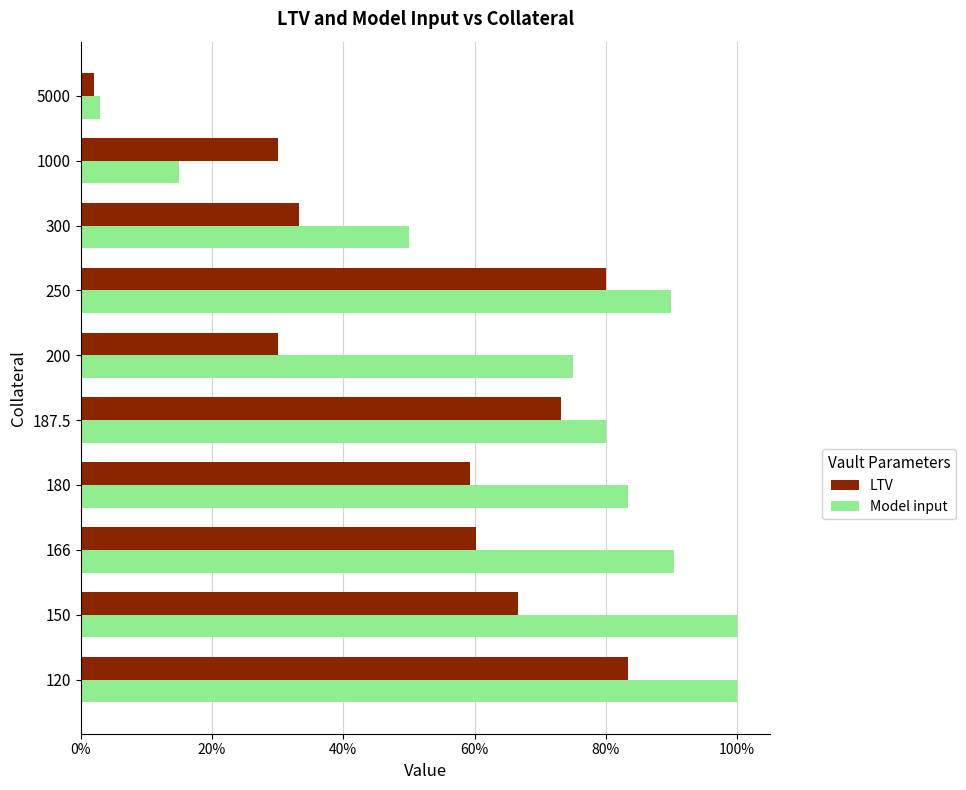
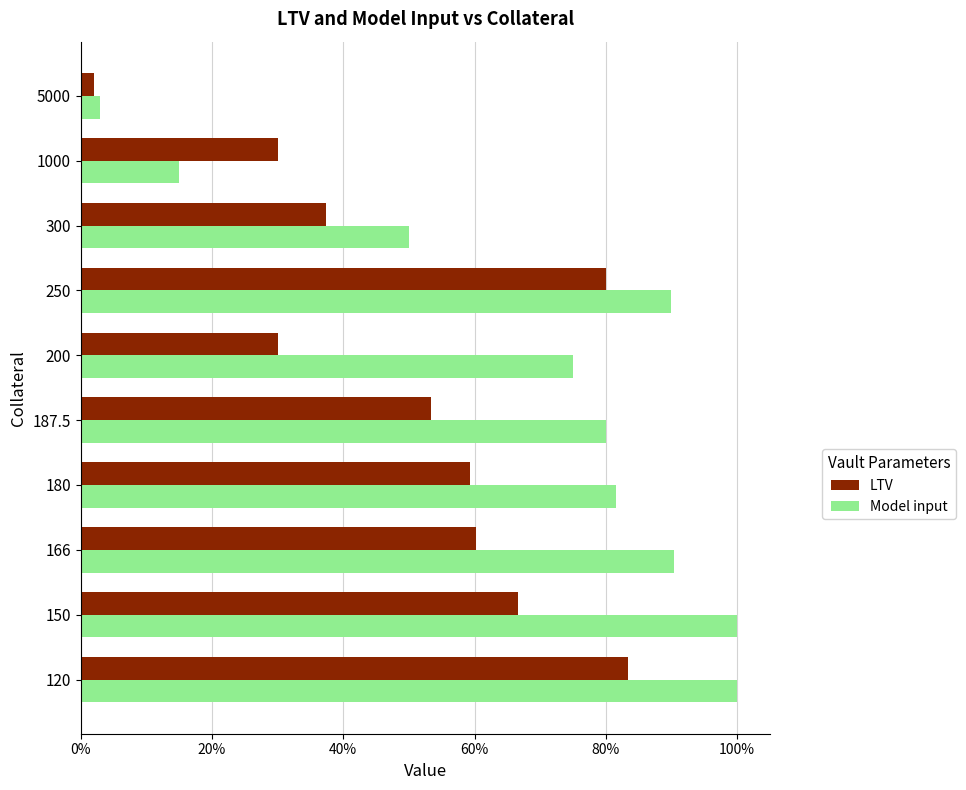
  {
    "LTV": {
      "5000": "2%",
      "1000": "30%",
-     "300": "33%",
+     "300": "37%",
      "250": "80%",
      "200": "30%",
-     "187.5": "73%",
+     "187.5": "53%",
      "180": "59%",
      "166": "60%",
      "150": "67%",
      "120": "83%"
    },
    "Model input": {
      "5000": "3%",
      "1000": "15%",
      "300": "50%",
      "250": "90%",
      "200": "75%",
      "187.5": "80%",
-     "180": "83%",
+     "180": "82%",
      "166": "90%",
      "150": "100%",
      "120": "100%"
    }
  }
